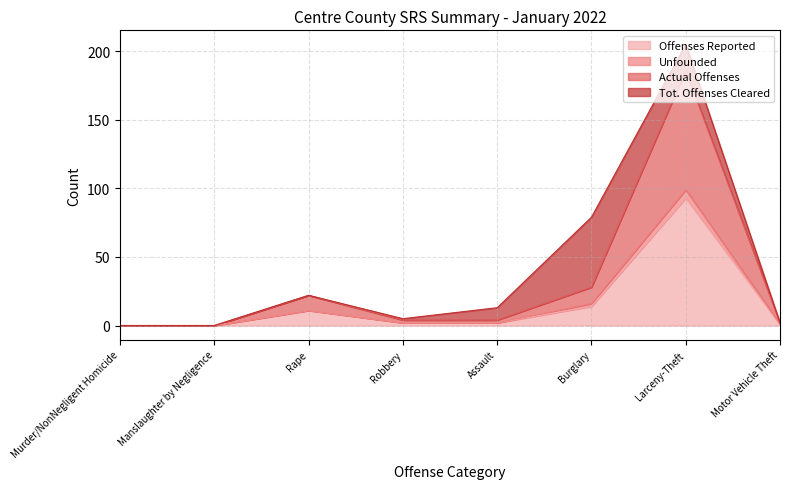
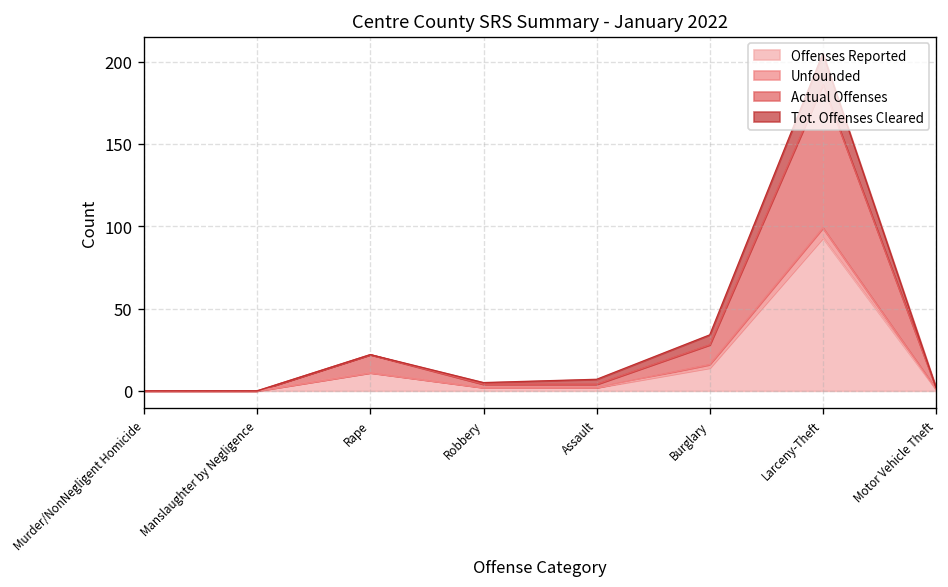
  {
    "Tot. Offenses Cleared": {
-     "Assault": 9,
-     "Burglary": 51
+     "Assault": 3,
+     "Burglary": 6
    }
  }
